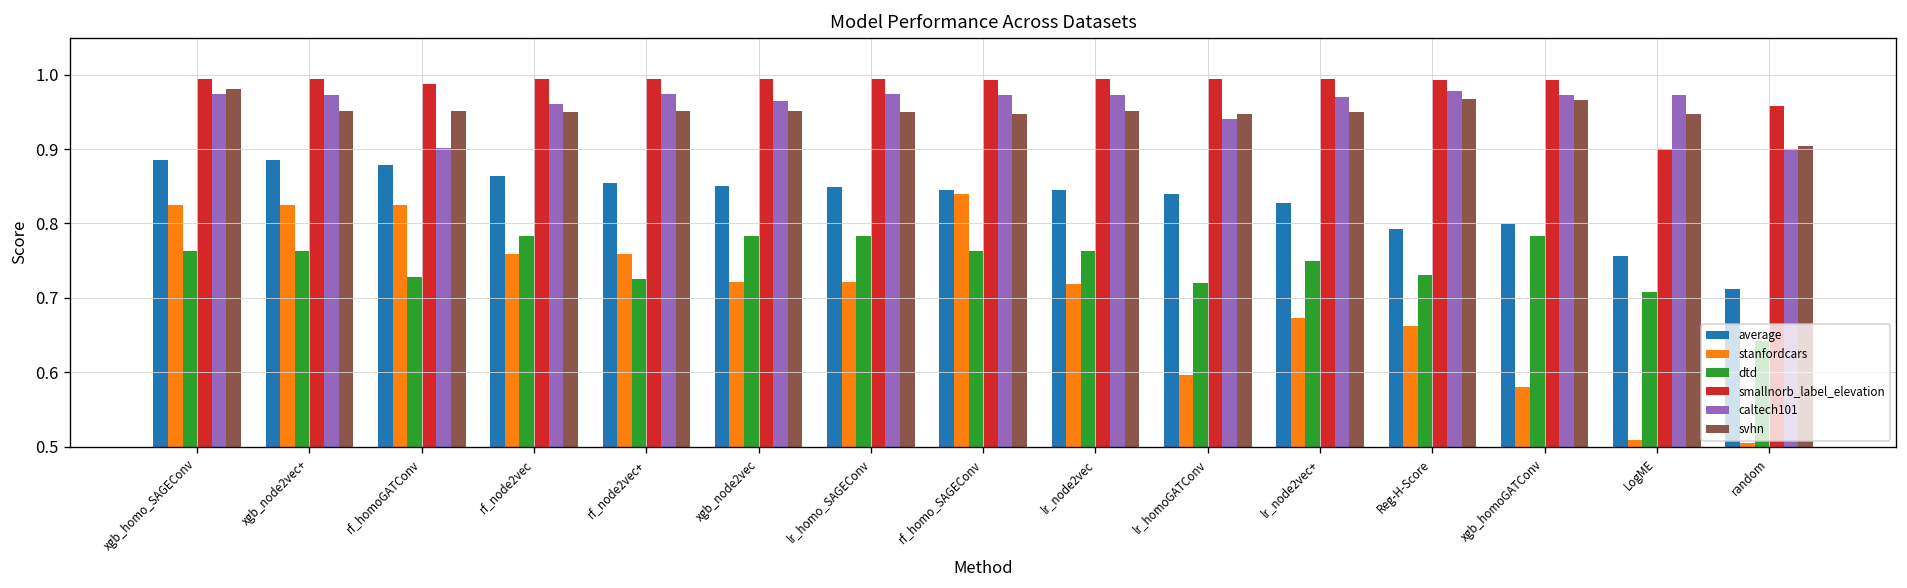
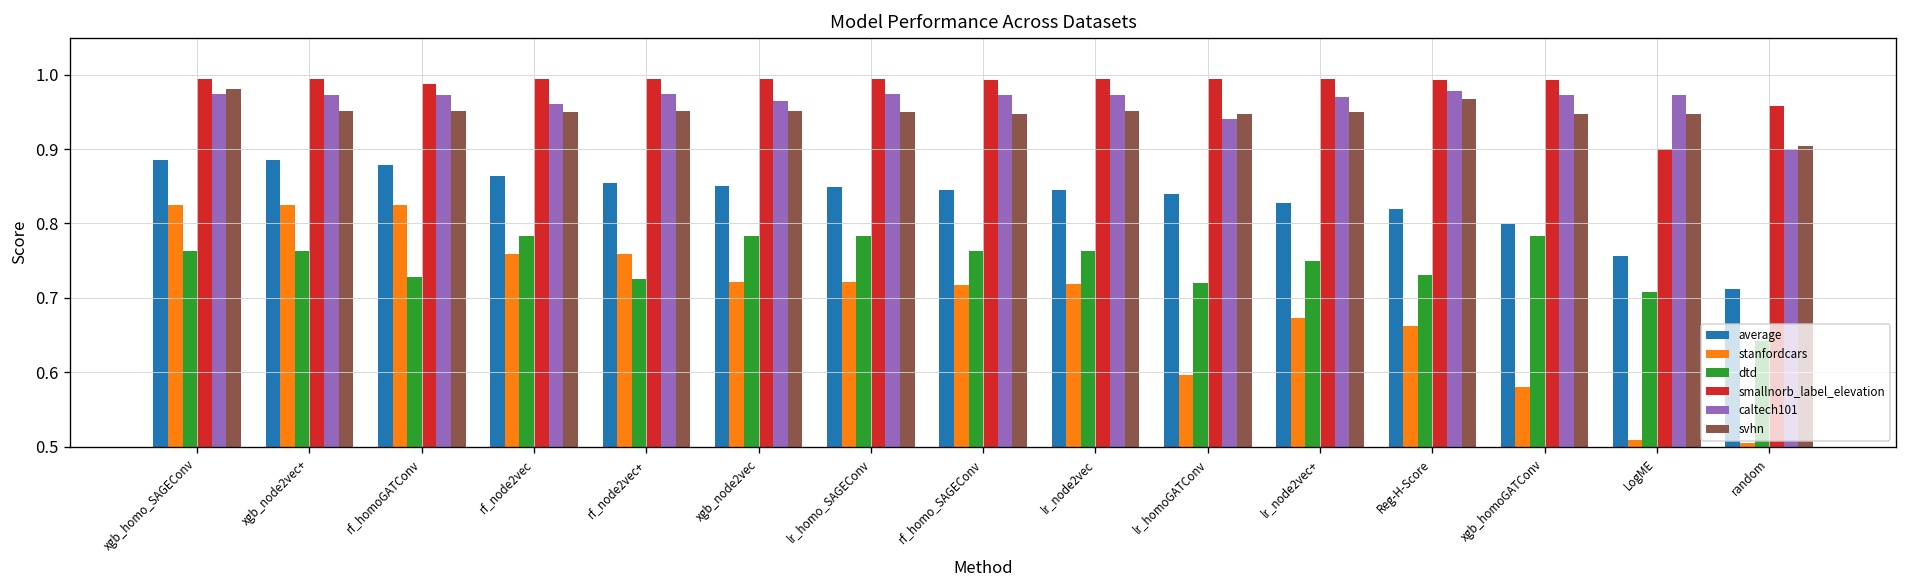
  {
    "average": {
      "xgb_homo_SAGEConv": 0.89,
      "xgb_node2vec+": 0.88,
      "rf_homoGATConv": 0.88,
      "rf_node2vec": 0.86,
      "rf_node2vec+": 0.85,
      "xgb_node2vec": 0.85,
      "lr_homo_SAGEConv": 0.85,
      "rf_homo_SAGEConv": 0.85,
      "lr_node2vec": 0.84,
      "lr_homoGATConv": 0.84,
      "lr_node2vec+": 0.83,
-     "Reg-H-Score": 0.79,
+     "Reg-H-Score": 0.82,
      "xgb_homoGATConv": 0.80,
      "LogME": 0.76,
      "random": 0.71
    },
    "stanfordcars": {
      "xgb_homo_SAGEConv": 0.82,
      "xgb_node2vec+": 0.82,
      "rf_homoGATConv": 0.82,
      "rf_node2vec": 0.76,
      "rf_node2vec+": 0.76,
      "xgb_node2vec": 0.72,
      "lr_homo_SAGEConv": 0.72,
-     "rf_homo_SAGEConv": 0.84,
+     "rf_homo_SAGEConv": 0.72,
      "lr_node2vec": 0.72,
      "lr_homoGATConv": 0.60,
      "lr_node2vec+": 0.67,
      "Reg-H-Score": 0.66,
      "xgb_homoGATConv": 0.58,
      "LogME": 0.51,
      "random": 0.51
    },
    "dtd": {
      "xgb_homo_SAGEConv": 0.76,
      "xgb_node2vec+": 0.76,
      "rf_homoGATConv": 0.73,
      "rf_node2vec": 0.78,
      "rf_node2vec+": 0.73,
      "xgb_node2vec": 0.78,
      "lr_homo_SAGEConv": 0.78,
      "rf_homo_SAGEConv": 0.76,
      "lr_node2vec": 0.76,
      "lr_homoGATConv": 0.72,
      "lr_node2vec+": 0.75,
      "Reg-H-Score": 0.73,
      "xgb_homoGATConv": 0.78,
      "LogME": 0.71
    },
    "smallnorb_label_elevation": {
      "xgb_homo_SAGEConv": 0.99,
      "xgb_node2vec+": 0.99,
      "rf_homoGATConv": 0.99,
      "rf_node2vec": 0.99,
      "rf_node2vec+": 0.99,
      "xgb_node2vec": 0.99,
      "lr_homo_SAGEConv": 0.99,
      "rf_homo_SAGEConv": 0.99,
      "lr_node2vec": 0.99,
      "lr_homoGATConv": 0.99,
      "lr_node2vec+": 0.99,
      "Reg-H-Score": 0.99,
      "xgb_homoGATConv": 0.99,
      "LogME": 0.90,
      "random": 0.96
    },
    "caltech101": {
      "xgb_homo_SAGEConv": 0.97,
      "xgb_node2vec+": 0.97,
-     "rf_homoGATConv": 0.90,
+     "rf_homoGATConv": 0.97,
      "rf_node2vec": 0.96,
      "rf_node2vec+": 0.97,
      "xgb_node2vec": 0.96,
      "lr_homo_SAGEConv": 0.97,
      "rf_homo_SAGEConv": 0.97,
      "lr_node2vec": 0.97,
      "lr_homoGATConv": 0.94,
      "lr_node2vec+": 0.97,
      "Reg-H-Score": 0.98,
      "xgb_homoGATConv": 0.97,
      "LogME": 0.97,
      "random": 0.90
    },
    "svhn": {
      "xgb_homo_SAGEConv": 0.98,
      "xgb_node2vec+": 0.95,
      "rf_homoGATConv": 0.95,
      "rf_node2vec": 0.95,
      "rf_node2vec+": 0.95,
      "xgb_node2vec": 0.95,
      "lr_homo_SAGEConv": 0.95,
      "rf_homo_SAGEConv": 0.95,
      "lr_node2vec": 0.95,
      "lr_homoGATConv": 0.95,
      "lr_node2vec+": 0.95,
      "Reg-H-Score": 0.97,
-     "xgb_homoGATConv": 0.97,
+     "xgb_homoGATConv": 0.95,
      "LogME": 0.95,
      "random": 0.90
    }
  }
